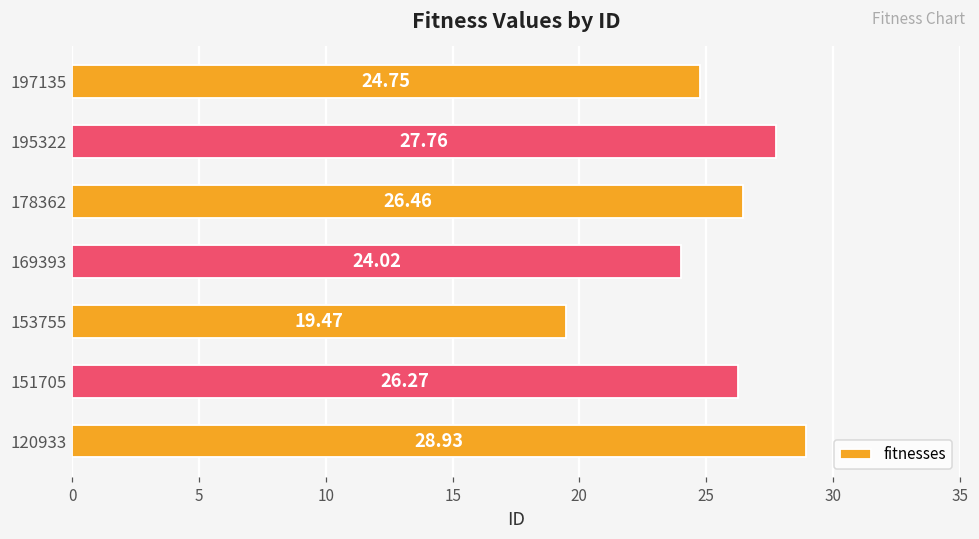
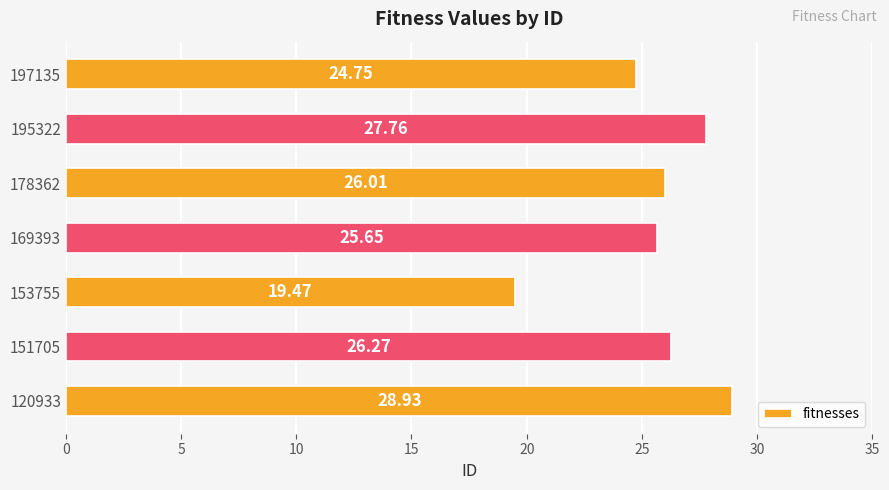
  {
    "197135": 24.75,
    "195322": 27.76,
-   "178362": 26.46,
-   "169393": 24.02,
+   "178362": 26.01,
+   "169393": 25.65,
    "153755": 19.47,
    "151705": 26.27,
    "120933": 28.93
  }
